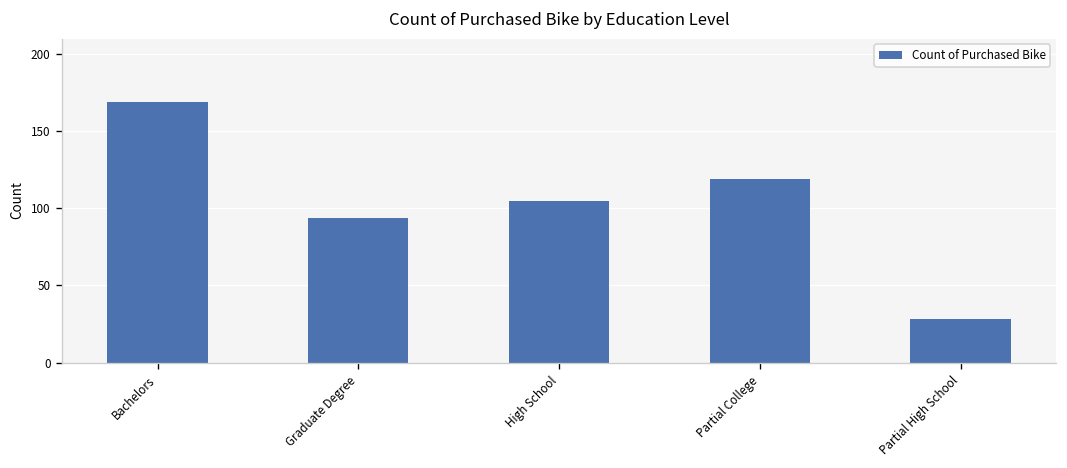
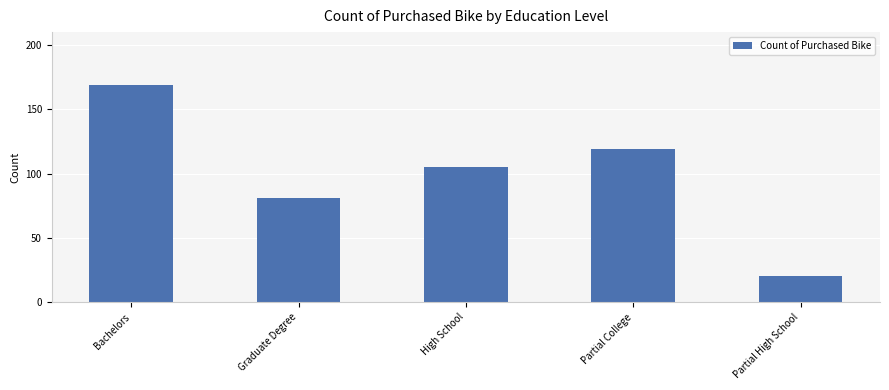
  {
    "Bachelors": 169,
-   "Graduate Degree": 94,
+   "Graduate Degree": 81,
    "High School": 105,
    "Partial College": 119,
-   "Partial High School": 28
+   "Partial High School": 20
  }
